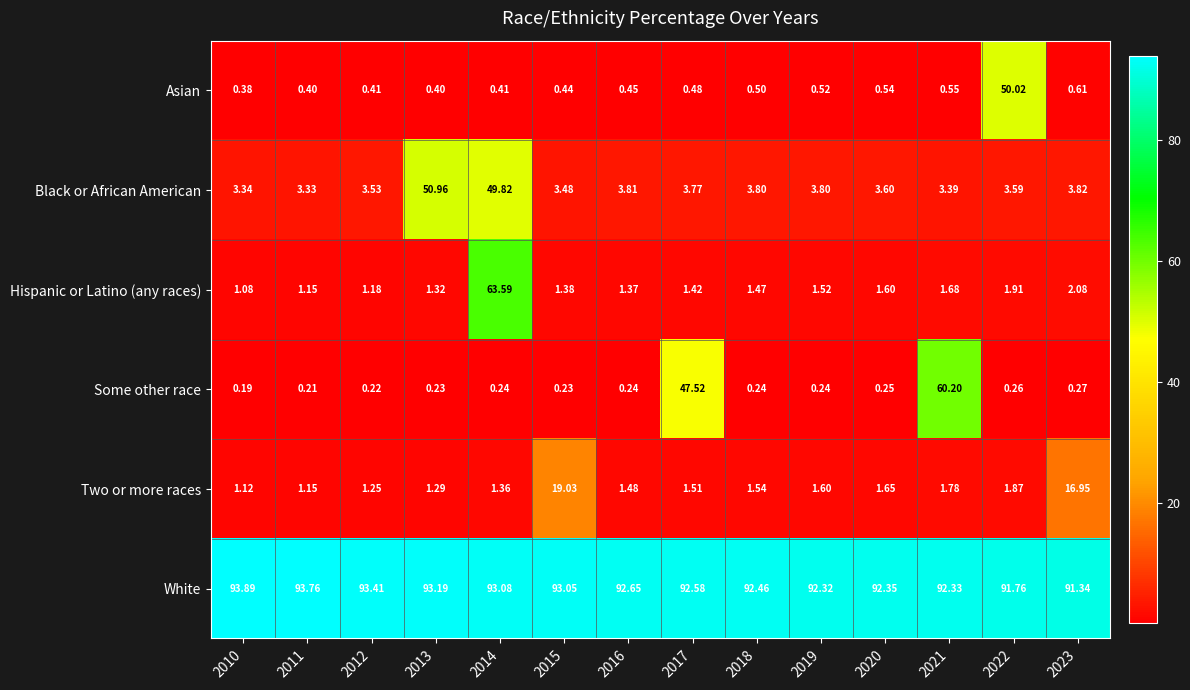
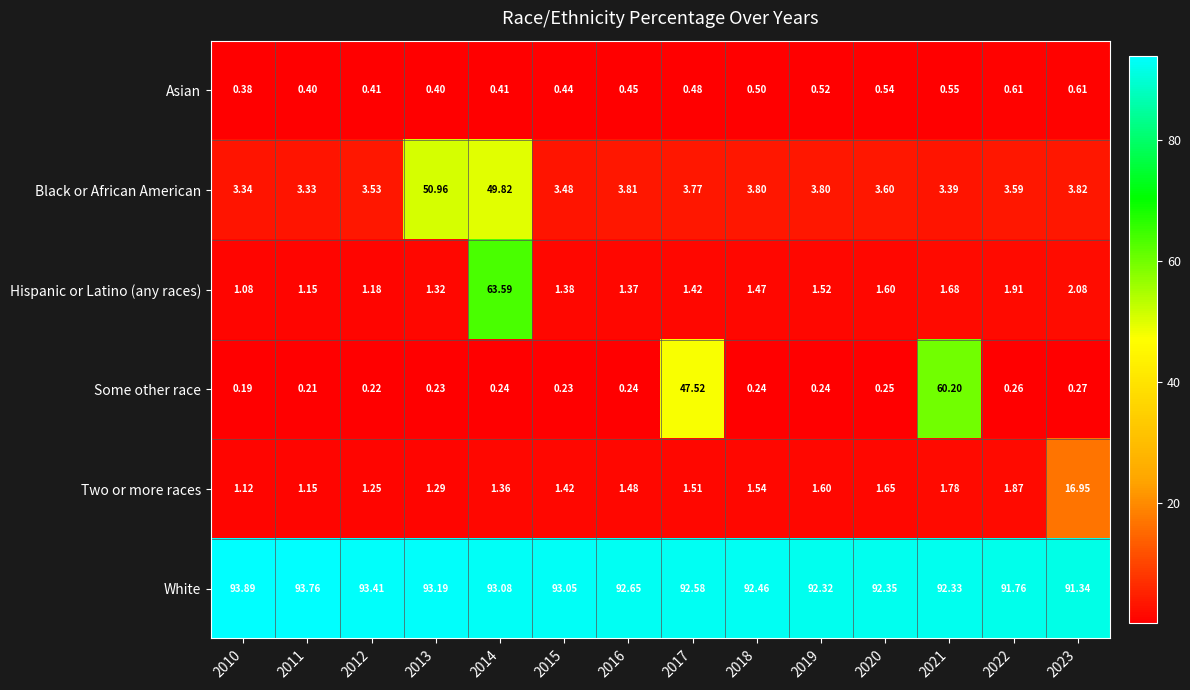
  {
    "Asian": {
      "2010": 0.38,
      "2011": 0.40,
      "2012": 0.41,
      "2013": 0.40,
      "2014": 0.41,
      "2015": 0.44,
      "2016": 0.45,
      "2017": 0.48,
      "2018": 0.50,
      "2019": 0.52,
      "2020": 0.54,
      "2021": 0.55,
-     "2022": 50.02,
+     "2022": 0.61,
      "2023": 0.61
    },
    "Black or African American": {
      "2010": 3.34,
      "2011": 3.33,
      "2012": 3.53,
      "2013": 50.96,
      "2014": 49.82,
      "2015": 3.48,
      "2016": 3.81,
      "2017": 3.77,
      "2018": 3.80,
      "2019": 3.80,
      "2020": 3.60,
      "2021": 3.39,
      "2022": 3.59,
      "2023": 3.82
    },
    "Hispanic or Latino (any races)": {
      "2010": 1.08,
      "2011": 1.15,
      "2012": 1.18,
      "2013": 1.32,
      "2014": 63.59,
      "2015": 1.38,
      "2016": 1.37,
      "2017": 1.42,
      "2018": 1.47,
      "2019": 1.52,
      "2020": 1.60,
      "2021": 1.68,
      "2022": 1.91,
      "2023": 2.08
    },
    "Some other race": {
      "2010": 0.19,
      "2011": 0.21,
      "2012": 0.22,
      "2013": 0.23,
      "2014": 0.24,
      "2015": 0.23,
      "2016": 0.24,
      "2017": 47.52,
      "2018": 0.24,
      "2019": 0.24,
      "2020": 0.25,
      "2021": 60.20,
      "2022": 0.26,
      "2023": 0.27
    },
    "Two or more races": {
      "2010": 1.12,
      "2011": 1.15,
      "2012": 1.25,
      "2013": 1.29,
      "2014": 1.36,
-     "2015": 19.03,
+     "2015": 1.42,
      "2016": 1.48,
      "2017": 1.51,
      "2018": 1.54,
      "2019": 1.60,
      "2020": 1.65,
      "2021": 1.78,
      "2022": 1.87,
      "2023": 16.95
    },
    "White": {
      "2010": 93.89,
      "2011": 93.76,
      "2012": 93.41,
      "2013": 93.19,
      "2014": 93.08,
      "2015": 93.05,
      "2016": 92.65,
      "2017": 92.58,
      "2018": 92.46,
      "2019": 92.32,
      "2020": 92.35,
      "2021": 92.33,
      "2022": 91.76,
      "2023": 91.34
    }
  }
